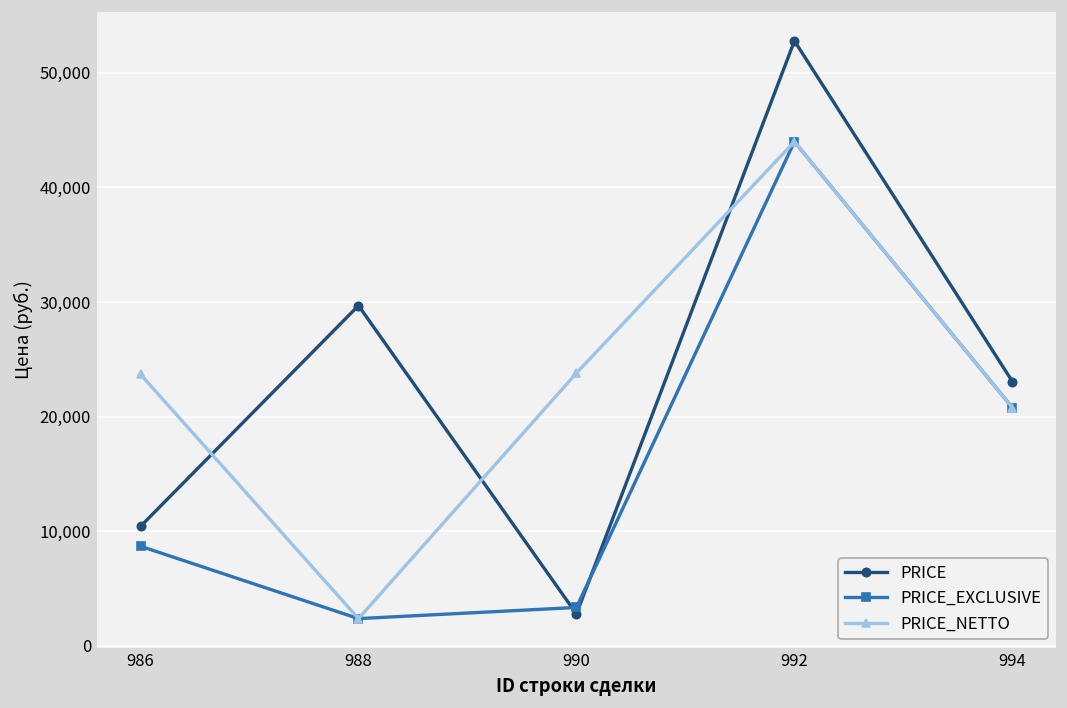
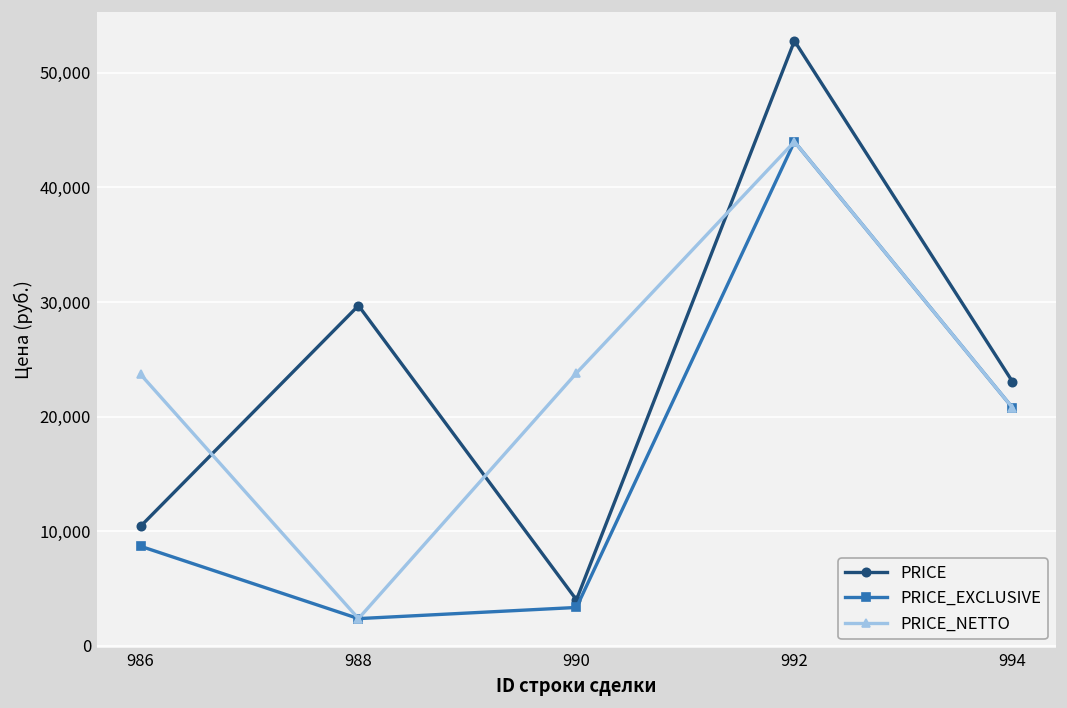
  {
    "PRICE": {
      "986": "10,000",
      "988": "30,000",
-     "990": "3,000",
+     "990": "4,000",
      "992": "53,000",
      "994": "23,000"
    },
    "PRICE_EXCLUSIVE": {
      "986": "9,000",
      "990": "3,000"
    },
    "PRICE_NETTO": {
      "986": "24,000",
      "990": "24,000"
    }
  }
